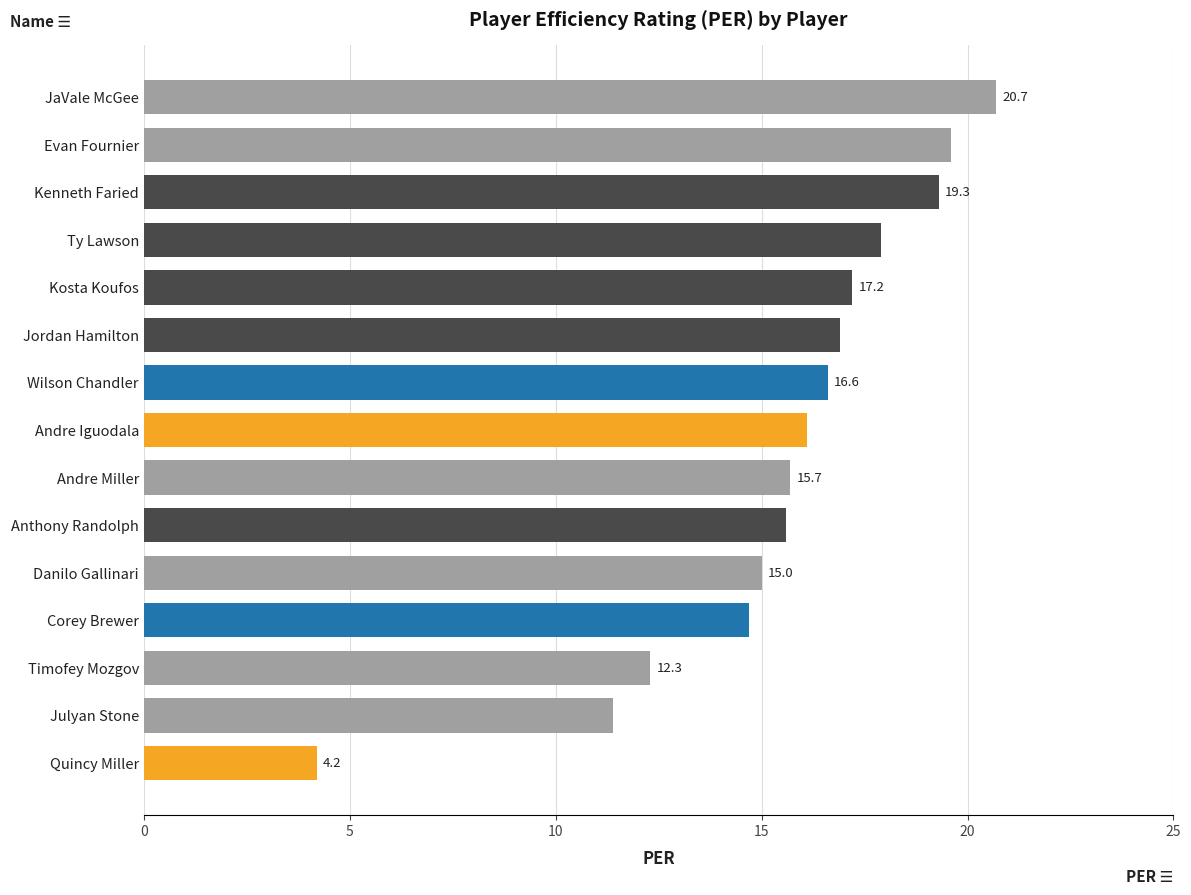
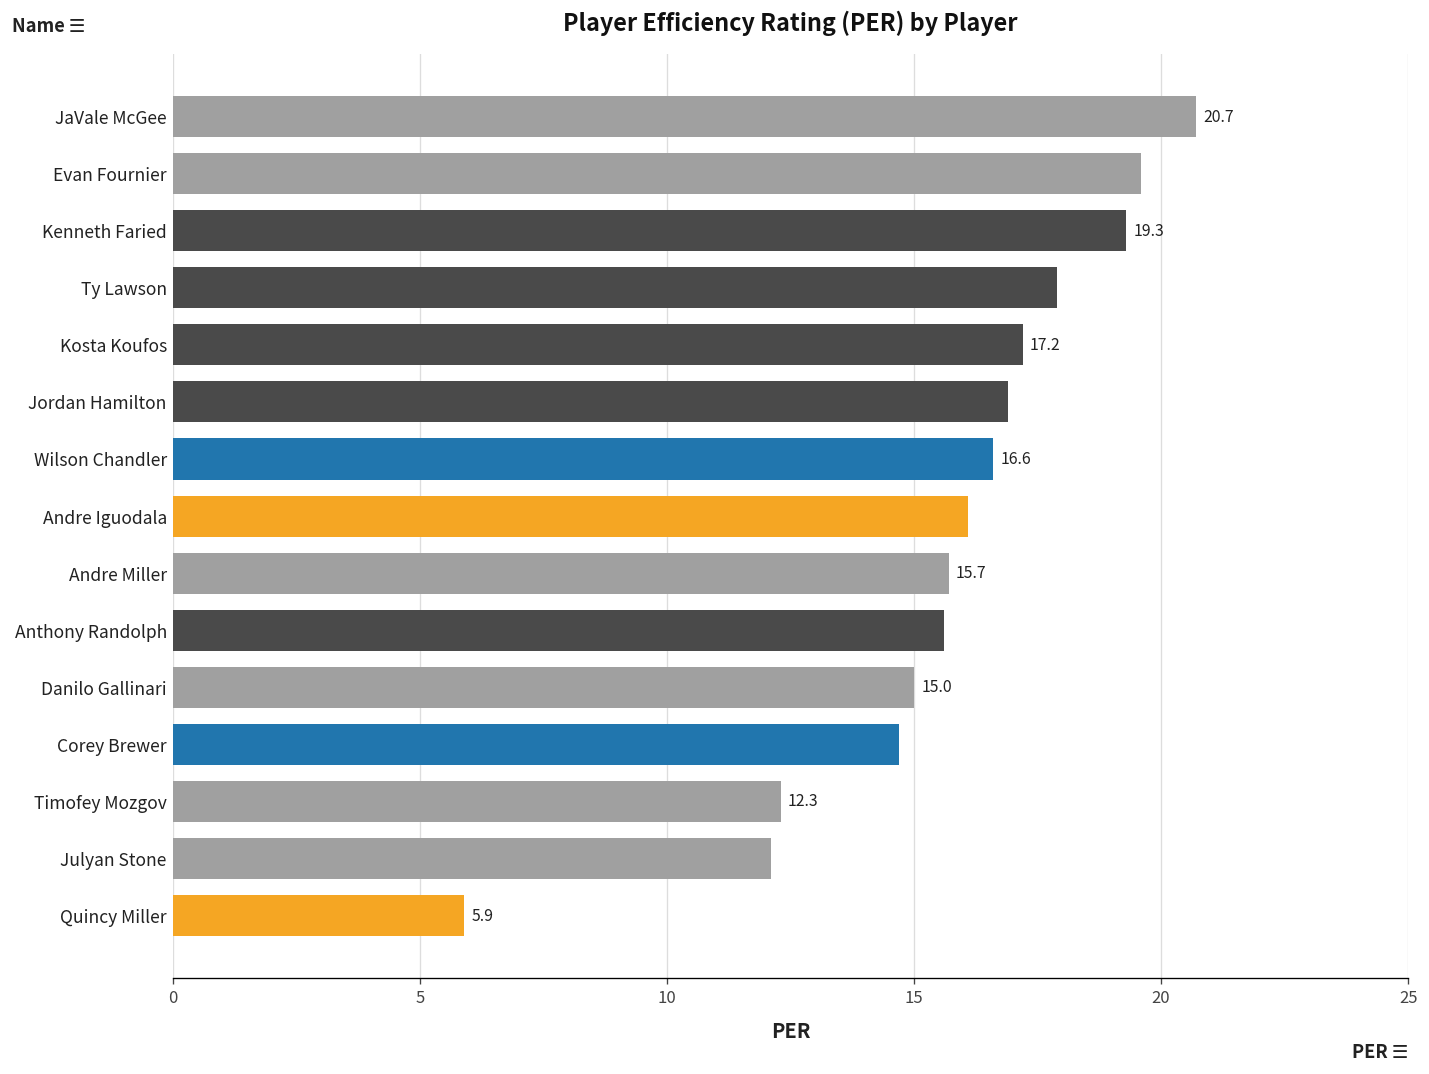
  {
    "JaVale McGee": 20.7,
    "Kenneth Faried": 19.3,
    "Kosta Koufos": 17.2,
    "Wilson Chandler": 16.6,
    "Andre Miller": 15.7,
    "Danilo Gallinari": 15.0,
    "Timofey Mozgov": 12.3,
-   "Julyan Stone": 11.4,
-   "Quincy Miller": 4.2
+   "Julyan Stone": 12.1,
+   "Quincy Miller": 5.9
  }
